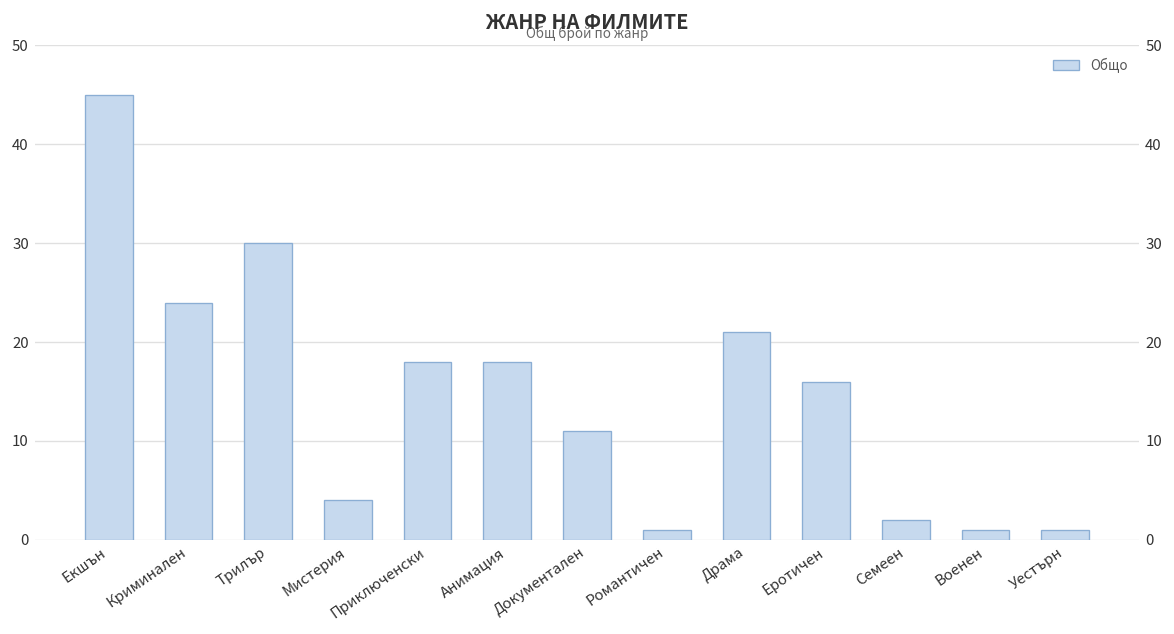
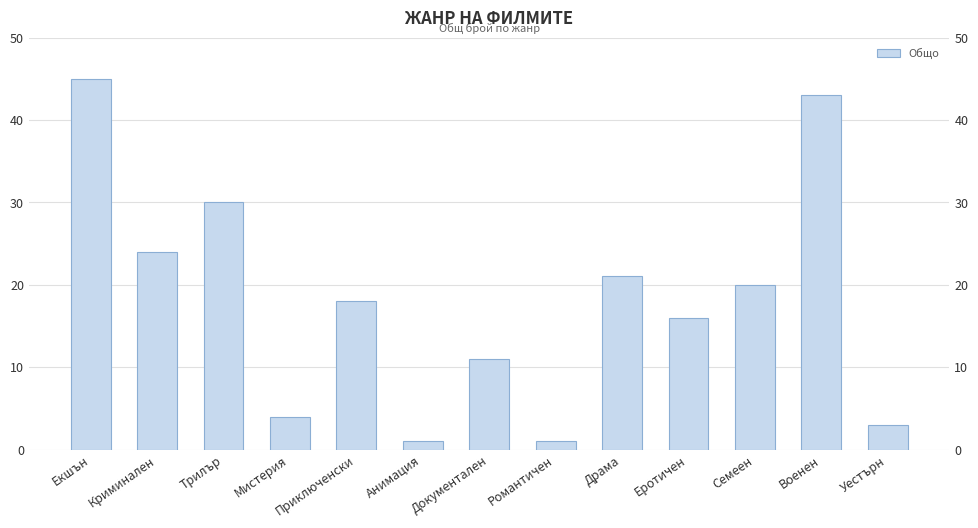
  {
    "Екшън": 45,
    "Криминален": 24,
    "Трилър": 30,
    "Мистерия": 4,
    "Приключенски": 18,
-   "Анимация": 18,
+   "Анимация": 1,
    "Документален": 11,
    "Романтичен": 1,
    "Драма": 21,
    "Еротичен": 16,
-   "Семеен": 2,
-   "Военен": 1,
-   "Уестърн": 1
+   "Семеен": 20,
+   "Военен": 43,
+   "Уестърн": 3
  }
